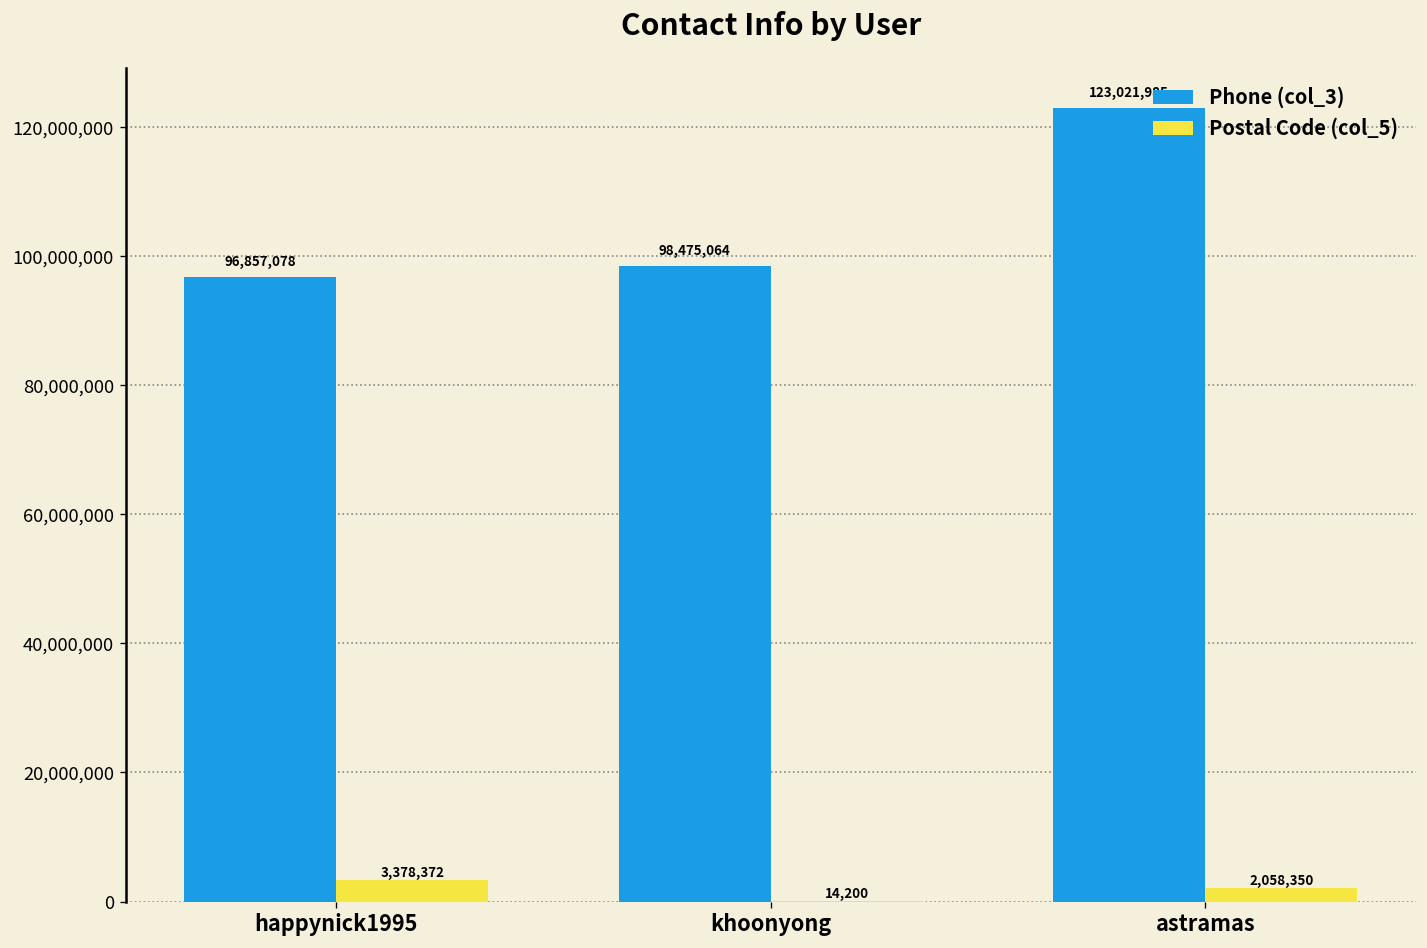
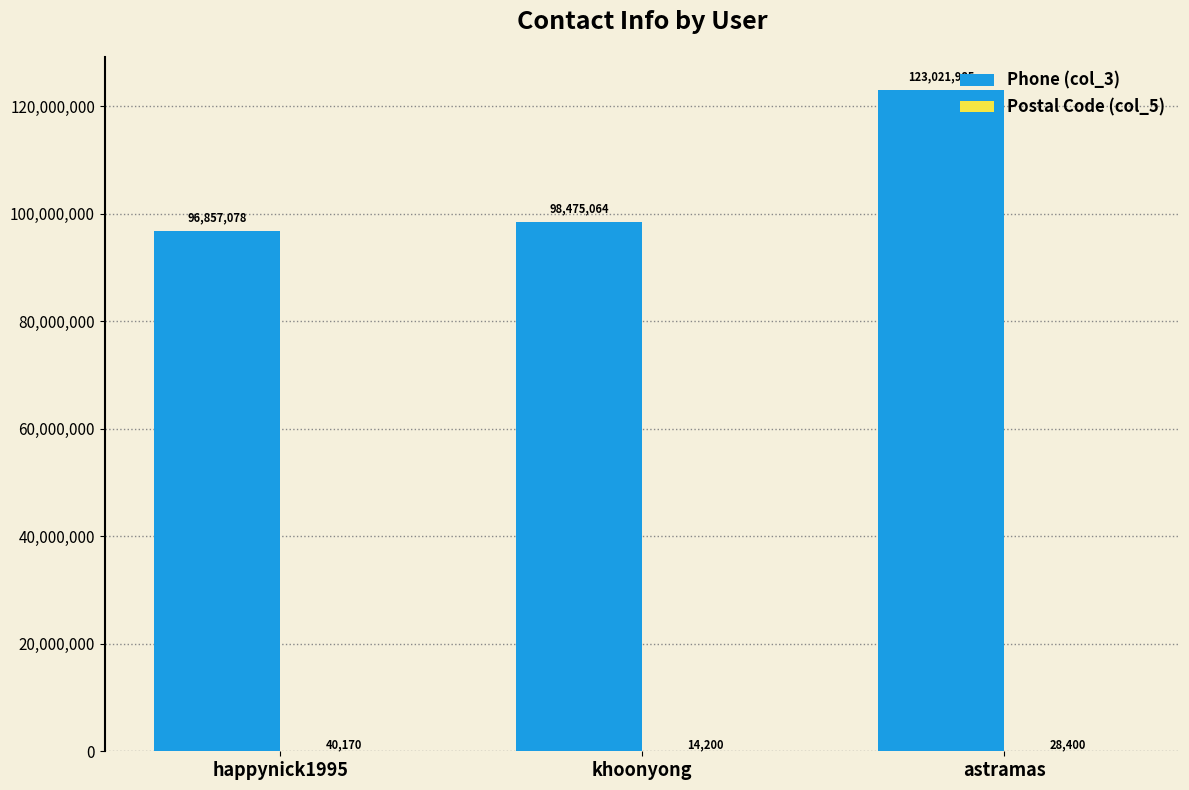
  {
    "Phone (col_3)": {
      "happynick1995": "96,857,078",
      "khoonyong": "98,475,064",
      "astramas": "123,021,985"
    },
    "Postal Code (col_5)": {
-     "happynick1995": "3,378,372",
+     "happynick1995": "40,170",
      "khoonyong": "14,200",
-     "astramas": "2,058,350"
+     "astramas": "28,400"
    }
  }
